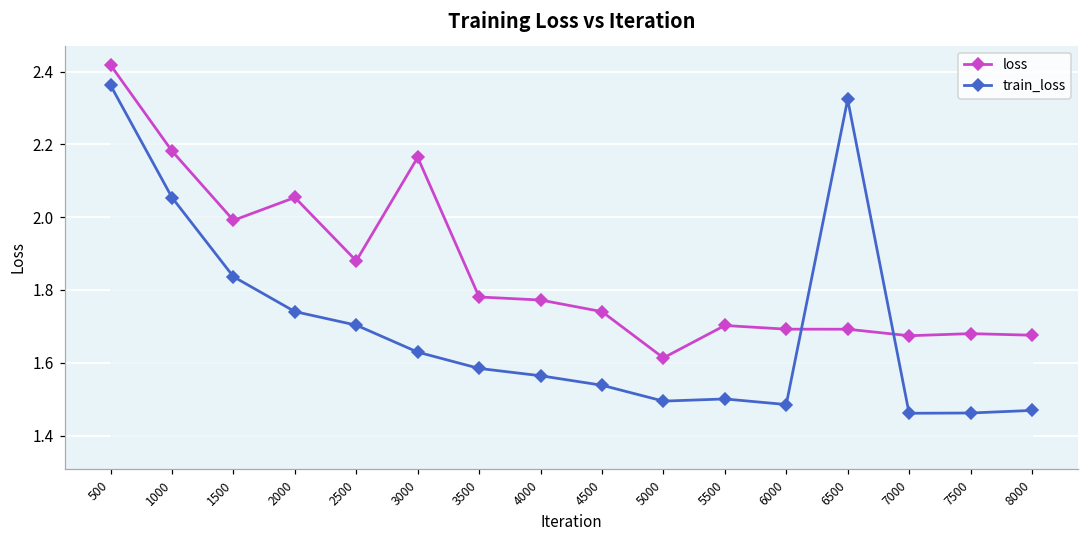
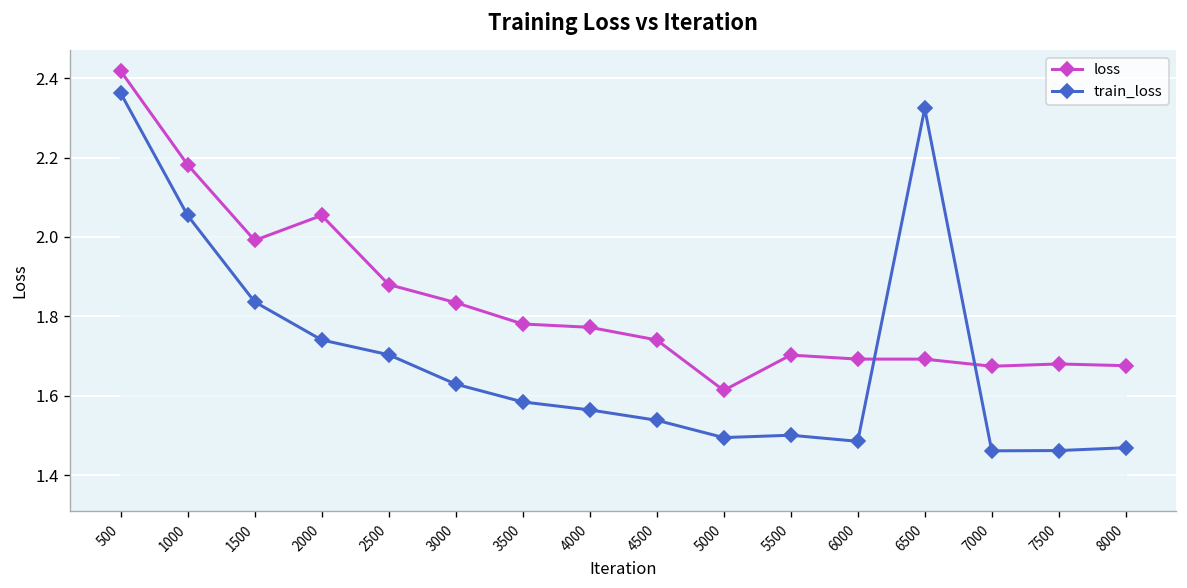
  {
    "loss": {
      "500": 2.42,
      "1000": 2.18,
      "1500": 1.99,
      "2000": 2.05,
      "2500": 1.88,
-     "3000": 2.16,
+     "3000": 1.83,
      "3500": 1.78,
      "4000": 1.77,
      "4500": 1.74,
      "5000": 1.61,
      "5500": 1.70,
      "6000": 1.69,
      "6500": 1.69,
      "7000": 1.67,
      "7500": 1.68,
      "8000": 1.68
    },
    "train_loss": {
      "500": 2.36,
      "1000": 2.05,
      "1500": 1.84,
      "2000": 1.74,
      "2500": 1.70,
      "3000": 1.63,
      "3500": 1.58,
      "4000": 1.56,
      "4500": 1.54,
      "5000": 1.49,
      "5500": 1.50,
      "6000": 1.49,
      "6500": 2.32,
      "7000": 1.46,
      "7500": 1.46,
      "8000": 1.47
    }
  }
